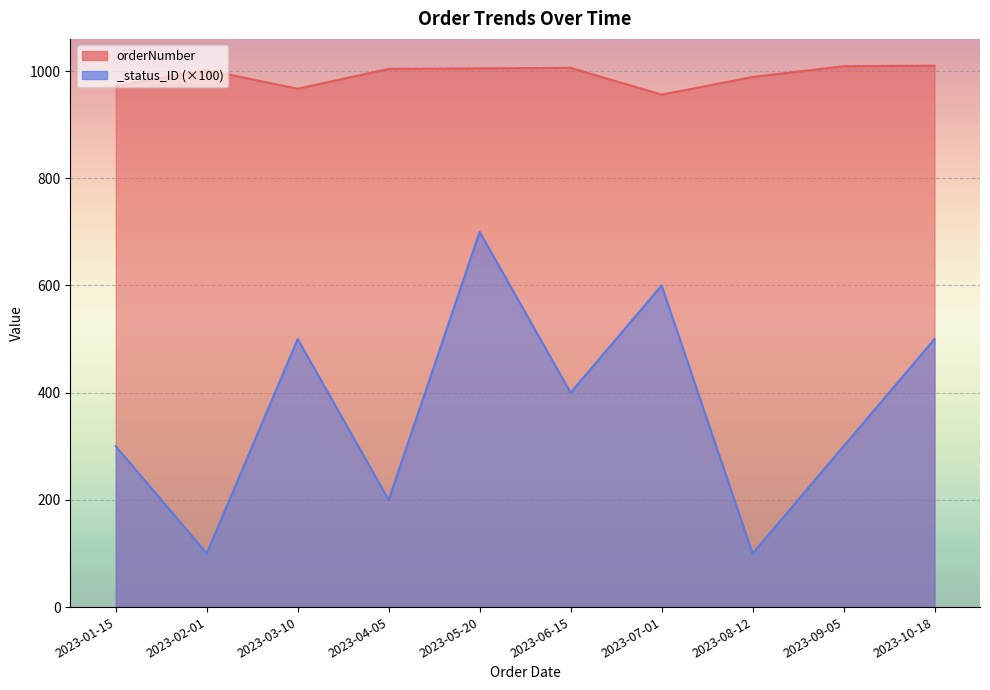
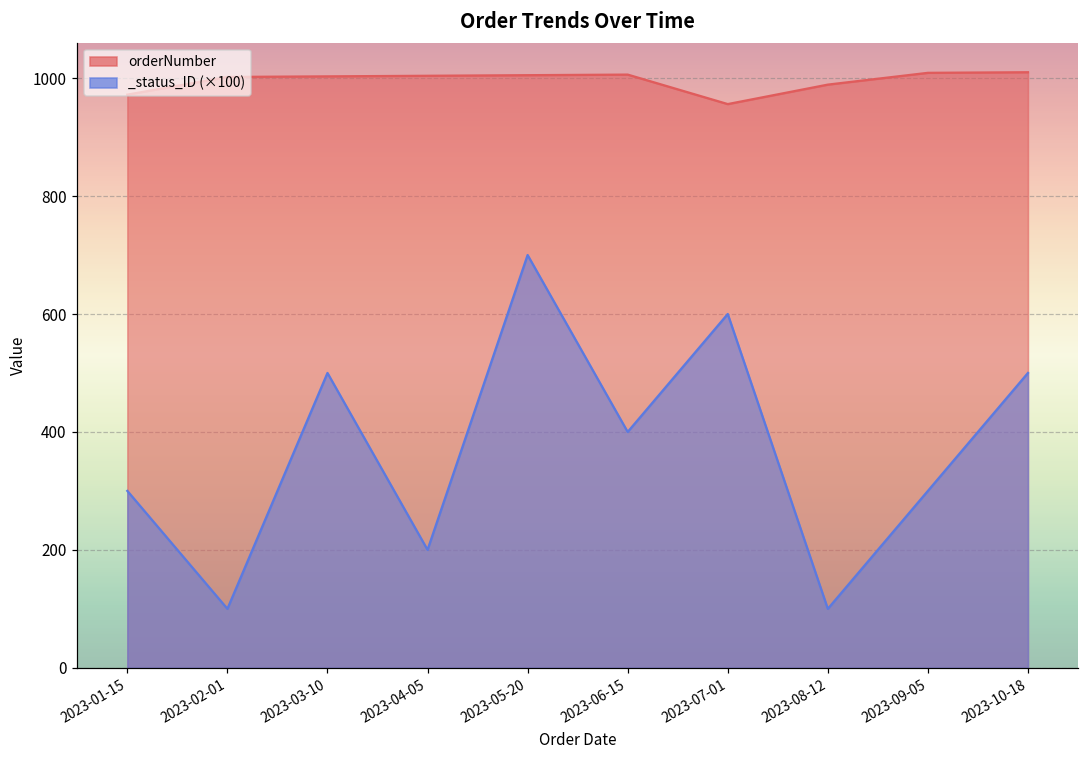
  {
    "orderNumber": {
-     "2023-03-10": 970,
+     "2023-03-10": 1000,
      "2023-04-05": 1000,
      "2023-05-20": 1010,
      "2023-06-15": 1010,
      "2023-07-01": 960,
      "2023-08-12": 990,
      "2023-09-05": 1010,
      "2023-10-18": 1010
    }
  }
